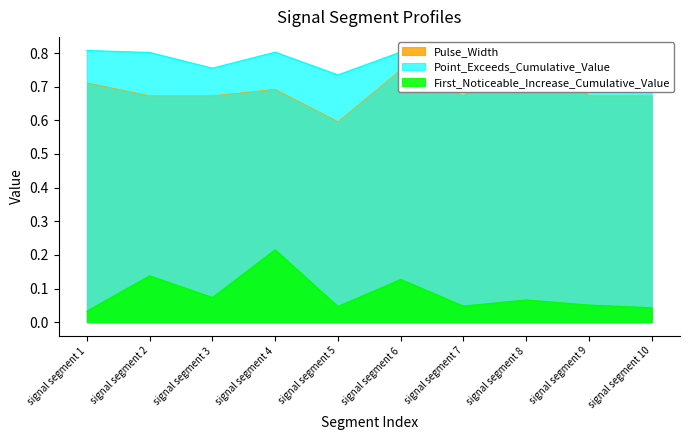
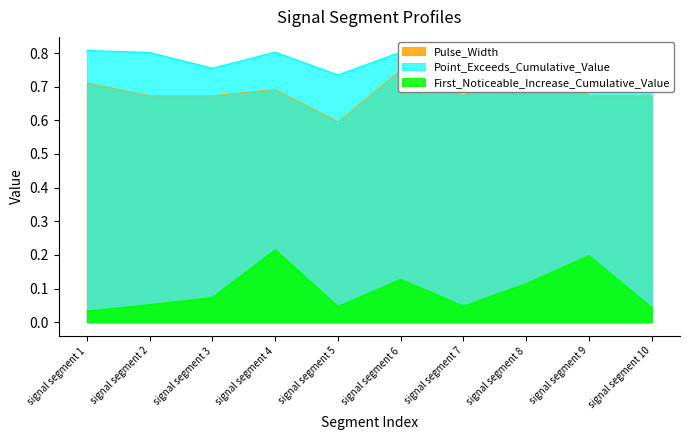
  {
    "Pulse_Width": {
      "signal segment 1": 0.71,
      "signal segment 2": 0.67,
      "signal segment 3": 0.67,
      "signal segment 4": 0.69,
      "signal segment 5": 0.60,
      "signal segment 7": 0.67,
      "signal segment 9": 0.67,
      "signal segment 10": 0.67
    },
    "Point_Exceeds_Cumulative_Value": {
      "signal segment 1": 0.81,
      "signal segment 2": 0.80,
      "signal segment 3": 0.75,
      "signal segment 4": 0.80,
      "signal segment 5": 0.73
    },
    "First_Noticeable_Increase_Cumulative_Value": {
      "signal segment 1": 0.03,
-     "signal segment 2": 0.14,
+     "signal segment 2": 0.05,
      "signal segment 3": 0.07,
      "signal segment 4": 0.22,
      "signal segment 5": 0.05,
      "signal segment 6": 0.13,
      "signal segment 7": 0.05,
-     "signal segment 8": 0.07,
-     "signal segment 9": 0.05,
+     "signal segment 8": 0.11,
+     "signal segment 9": 0.20,
      "signal segment 10": 0.04
    }
  }
